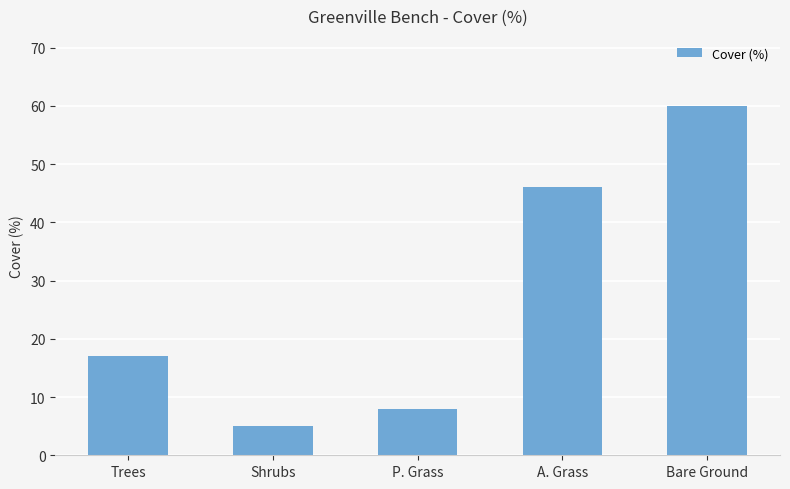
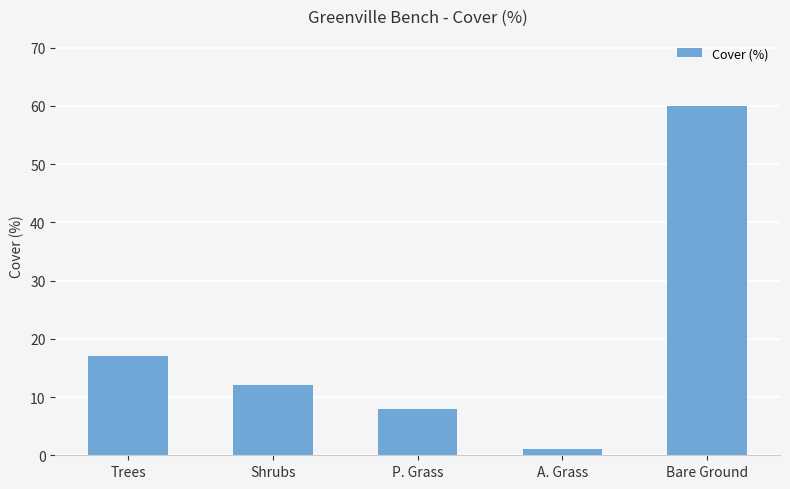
  {
    "Trees": 17,
-   "Shrubs": 5,
+   "Shrubs": 12,
    "P. Grass": 8,
-   "A. Grass": 46,
+   "A. Grass": 1,
    "Bare Ground": 60
  }
